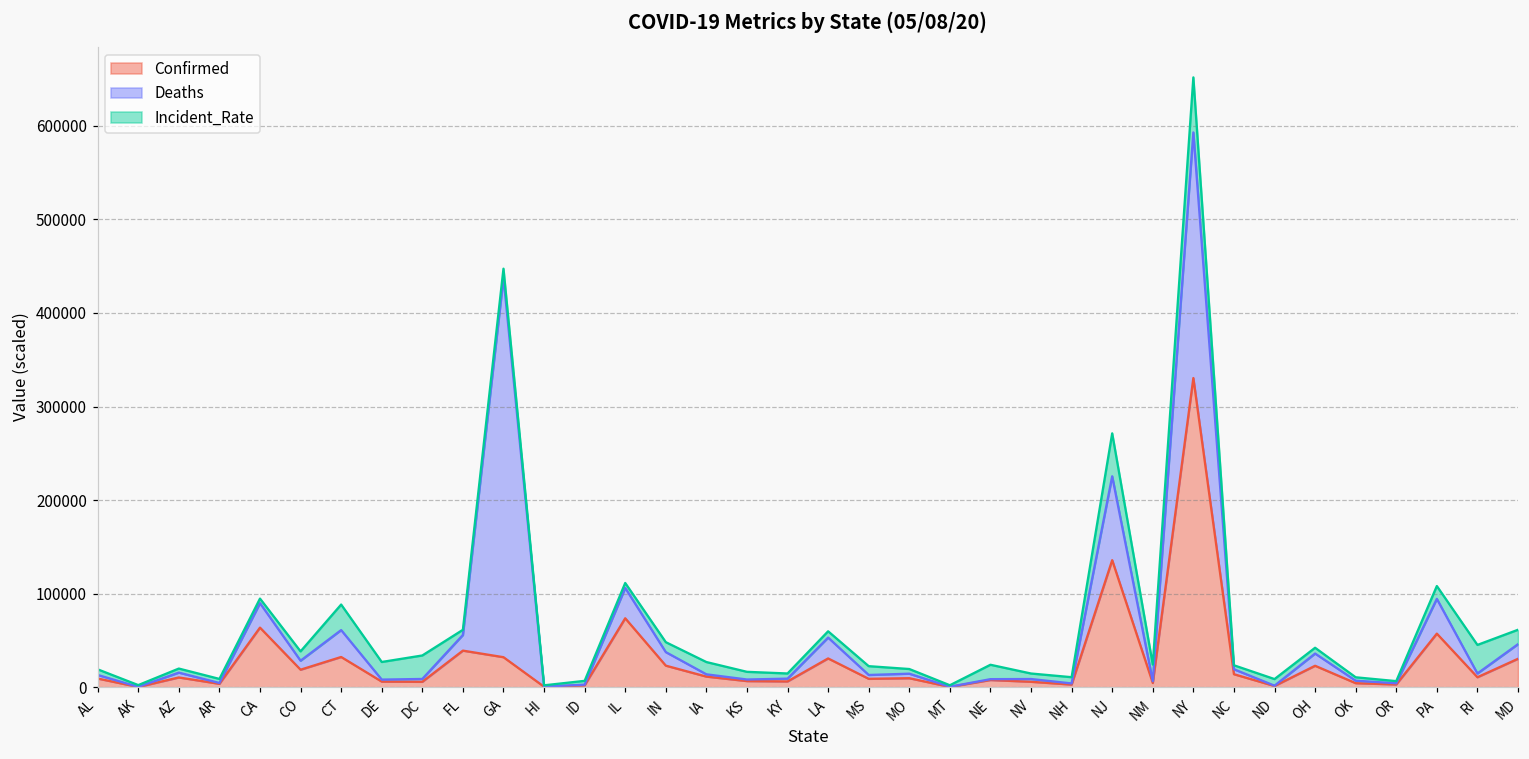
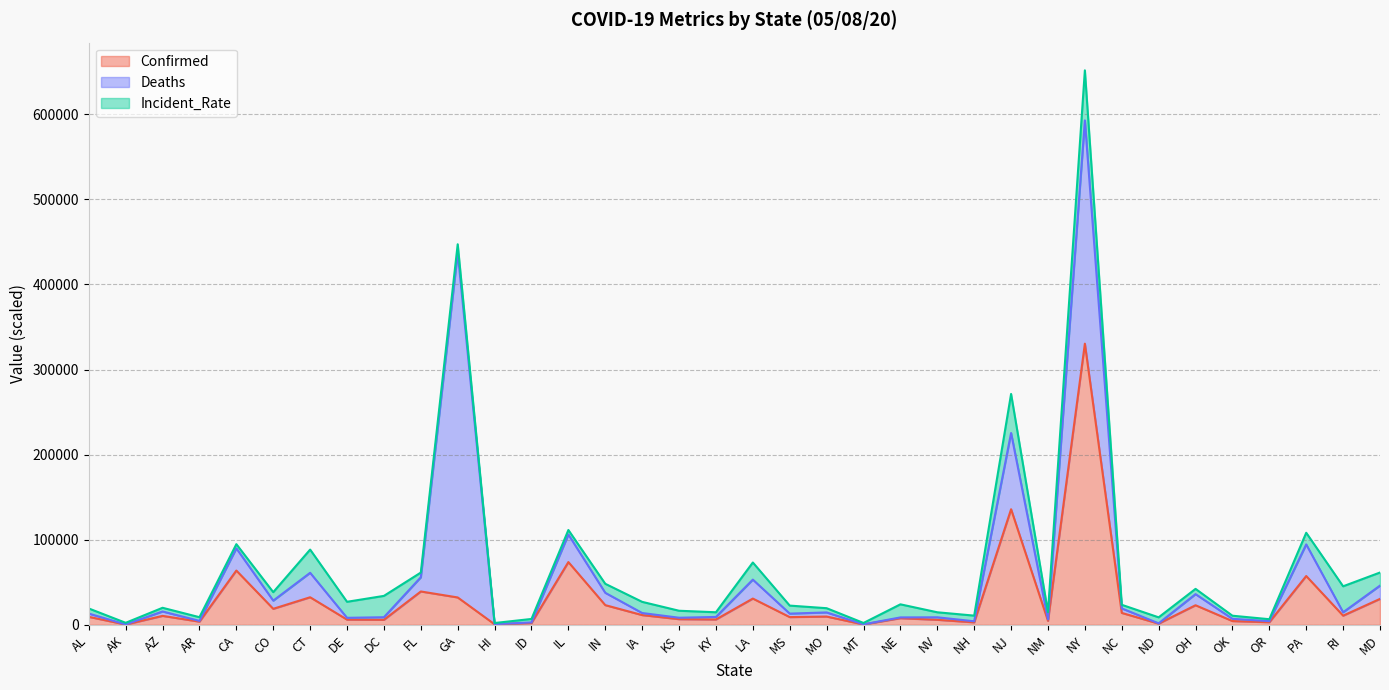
  {
    "Confirmed": {
      "AL": 10000,
      "AZ": 10000,
      "CA": 60000,
      "CO": 20000,
      "CT": 30000,
      "DC": 10000,
      "FL": 40000,
      "GA": 30000,
      "IL": 70000,
      "IN": 20000,
      "KY": 10000,
      "LA": 30000,
      "MS": 10000,
      "MO": 10000,
      "NJ": 140000,
      "NY": 330000,
      "NC": 10000,
      "OH": 20000,
      "PA": 60000,
      "RI": 10000,
      "MD": 30000
    },
    "Deaths": {
      "AL": 0,
      "AZ": 10000,
      "CA": 30000,
      "CO": 10000,
      "CT": 30000,
      "DC": 0,
      "FL": 20000,
      "GA": 410000,
      "IL": 30000,
      "IN": 10000,
      "KY": 0,
      "LA": 20000,
      "MS": 0,
      "MO": 0,
      "NJ": 90000,
      "NY": 260000,
      "NC": 10000,
      "OH": 10000,
      "PA": 40000,
      "RI": 0,
      "MD": 20000
    },
    "Incident_Rate": {
      "AL": 10000,
      "AZ": 0,
      "AR": 0,
      "CA": 0,
      "CO": 10000,
      "CT": 30000,
      "DE": 20000,
      "DC": 30000,
      "FL": 10000,
      "GA": 10000,
      "ID": 0,
      "IL": 10000,
      "IN": 10000,
      "IA": 10000,
      "KS": 10000,
      "KY": 10000,
-     "LA": 10000,
+     "LA": 20000,
      "MS": 10000,
      "MO": 0,
      "NE": 20000,
      "NV": 10000,
      "NH": 10000,
      "NJ": 50000,
-     "NM": 20000,
+     "NM": 10000,
      "NY": 60000,
      "NC": 0,
      "ND": 10000,
      "OH": 10000,
      "OK": 0,
      "PA": 10000,
      "RI": 30000,
      "MD": 20000
    }
  }
